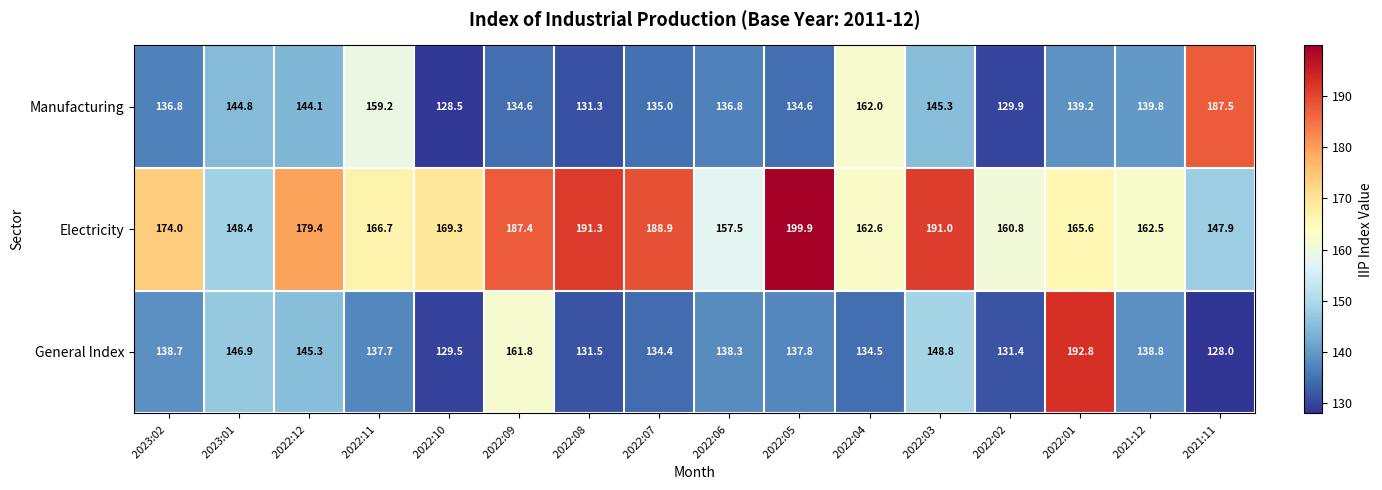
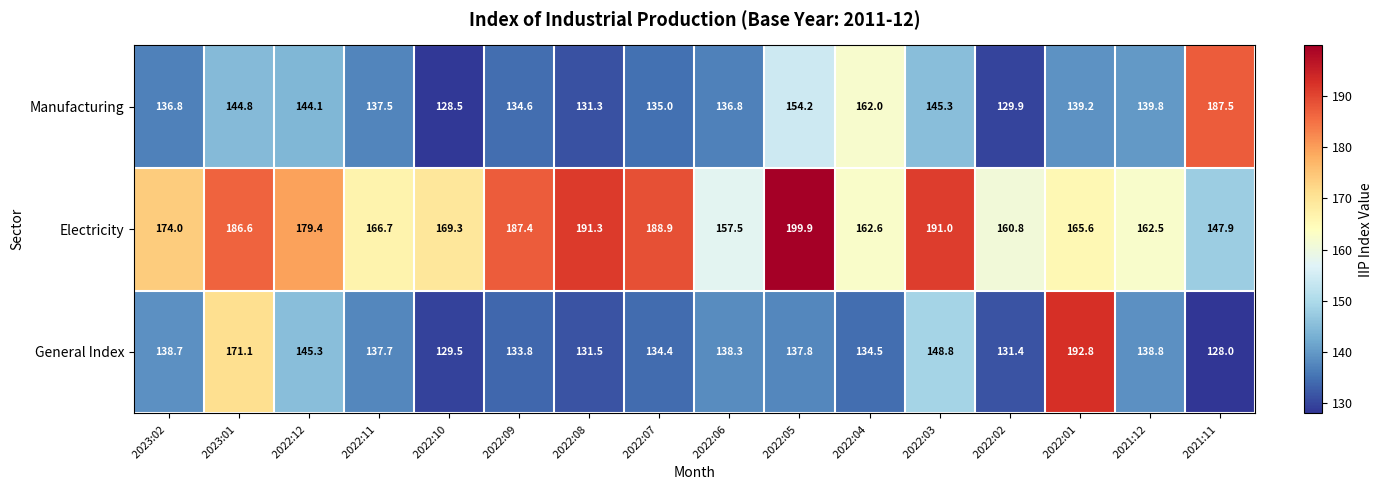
  {
    "Manufacturing": {
      "2023:02": 136.8,
      "2023:01": 144.8,
      "2022:12": 144.1,
-     "2022:11": 159.2,
+     "2022:11": 137.5,
      "2022:10": 128.5,
      "2022:09": 134.6,
      "2022:08": 131.3,
      "2022:07": 135.0,
      "2022:06": 136.8,
-     "2022:05": 134.6,
+     "2022:05": 154.2,
      "2022:04": 162.0,
      "2022:03": 145.3,
      "2022:02": 129.9,
      "2022:01": 139.2,
      "2021:12": 139.8,
      "2021:11": 187.5
    },
    "Electricity": {
      "2023:02": 174.0,
-     "2023:01": 148.4,
+     "2023:01": 186.6,
      "2022:12": 179.4,
      "2022:11": 166.7,
      "2022:10": 169.3,
      "2022:09": 187.4,
      "2022:08": 191.3,
      "2022:07": 188.9,
      "2022:06": 157.5,
      "2022:05": 199.9,
      "2022:04": 162.6,
      "2022:03": 191.0,
      "2022:02": 160.8,
      "2022:01": 165.6,
      "2021:12": 162.5,
      "2021:11": 147.9
    },
    "General Index": {
      "2023:02": 138.7,
-     "2023:01": 146.9,
+     "2023:01": 171.1,
      "2022:12": 145.3,
      "2022:11": 137.7,
      "2022:10": 129.5,
-     "2022:09": 161.8,
+     "2022:09": 133.8,
      "2022:08": 131.5,
      "2022:07": 134.4,
      "2022:06": 138.3,
      "2022:05": 137.8,
      "2022:04": 134.5,
      "2022:03": 148.8,
      "2022:02": 131.4,
      "2022:01": 192.8,
      "2021:12": 138.8,
      "2021:11": 128.0
    }
  }
